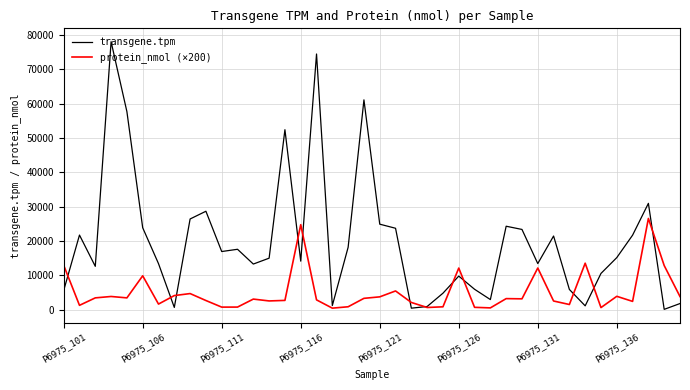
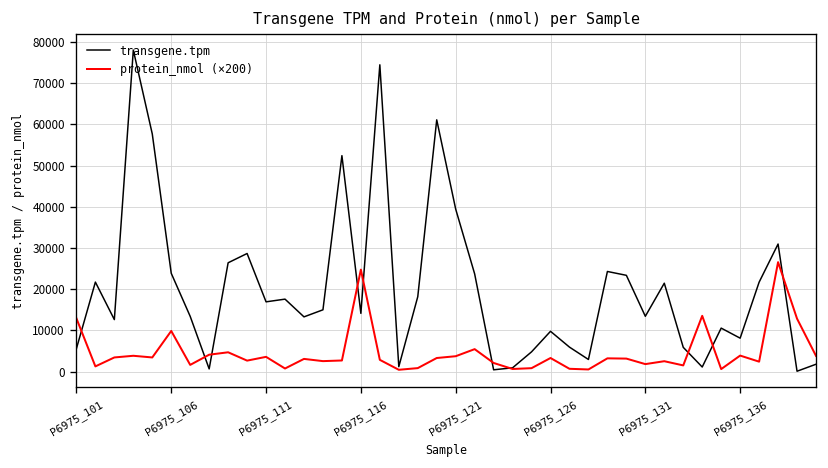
  {
    "transgene.tpm": {
      "P6975_101": 6000,
      "P6975_106": 24000,
      "P6975_111": 17000,
      "P6975_116": 14000,
-     "P6975_121": 25000,
+     "P6975_121": 39000,
      "P6975_126": 10000,
      "P6975_131": 13000,
-     "P6975_136": 15000
+     "P6975_136": 8000
    },
    "protein_nmol (×200)": {
      "P6975_101": 13000,
      "P6975_106": 10000,
-     "P6975_111": 1000,
+     "P6975_111": 4000,
      "P6975_116": 25000,
      "P6975_121": 4000,
-     "P6975_126": 12000,
-     "P6975_131": 12000,
+     "P6975_126": 3000,
+     "P6975_131": 2000,
      "P6975_136": 4000
    }
  }
